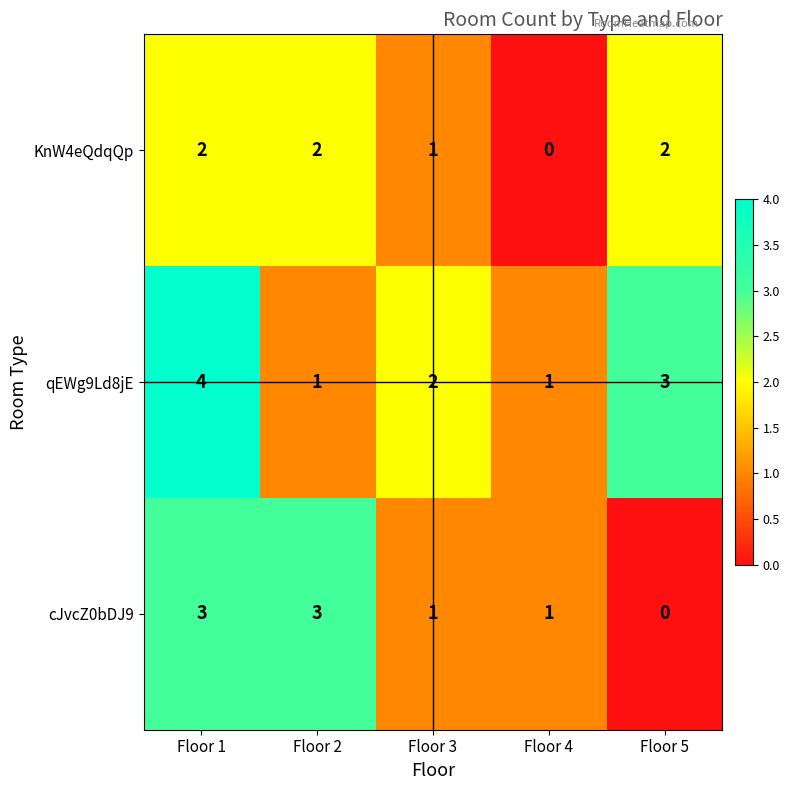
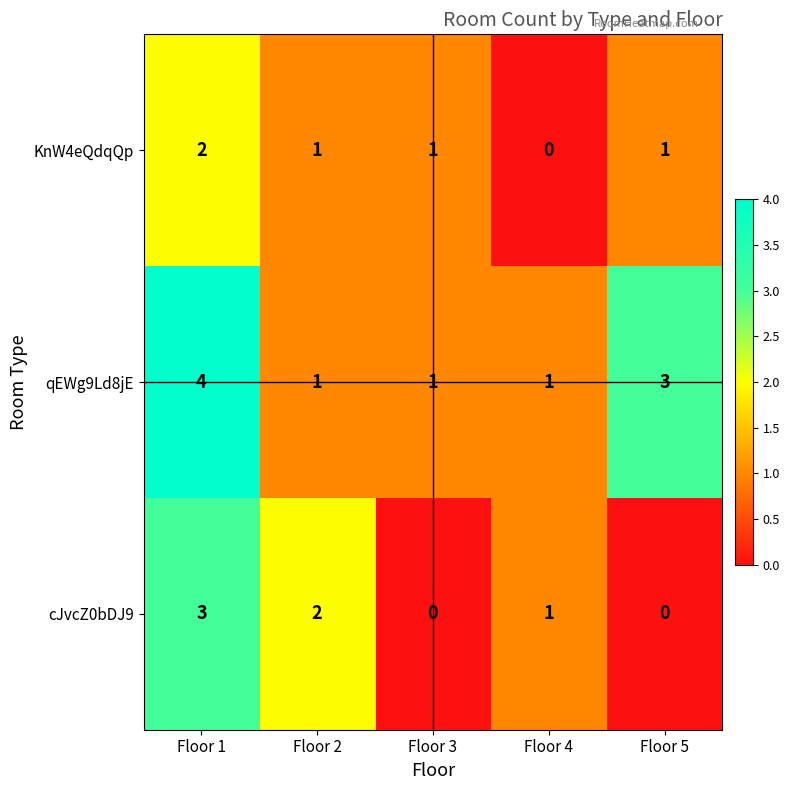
  {
    "KnW4eQdqQp": {
      "Floor 1": 2,
-     "Floor 2": 2,
+     "Floor 2": 1,
      "Floor 3": 1,
      "Floor 4": 0,
-     "Floor 5": 2
+     "Floor 5": 1
    },
    "qEWg9Ld8jE": {
      "Floor 1": 4,
      "Floor 2": 1,
-     "Floor 3": 2,
+     "Floor 3": 1,
      "Floor 4": 1,
      "Floor 5": 3
    },
    "cJvcZ0bDJ9": {
      "Floor 1": 3,
-     "Floor 2": 3,
-     "Floor 3": 1,
+     "Floor 2": 2,
+     "Floor 3": 0,
      "Floor 4": 1,
      "Floor 5": 0
    }
  }
